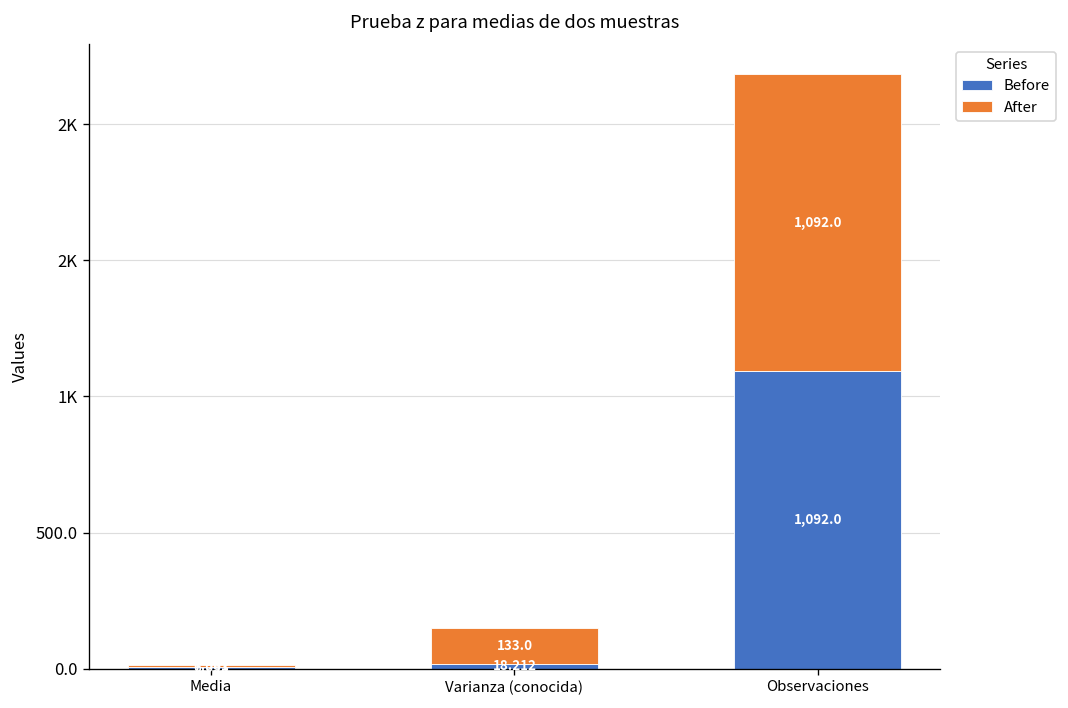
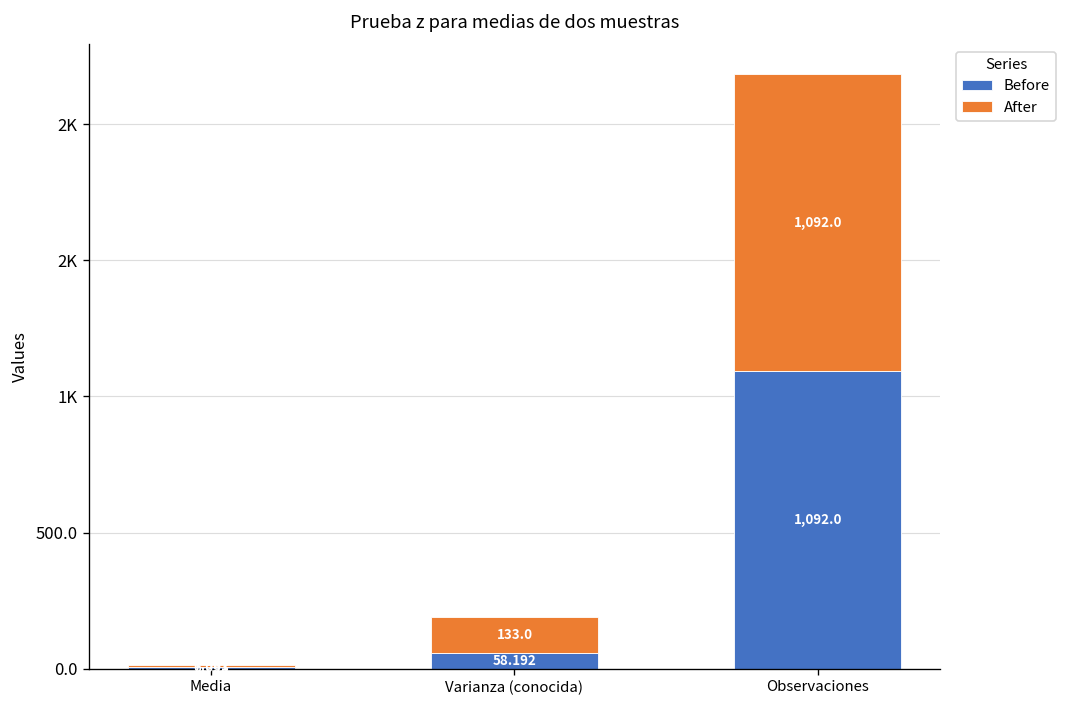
  {
    "Before": {
-     "Varianza (conocida)": "18.212",
+     "Varianza (conocida)": "58.192",
      "Observaciones": "1,092.0"
    },
    "After": {
      "Varianza (conocida)": "133.0",
      "Observaciones": "1,092.0"
    }
  }
